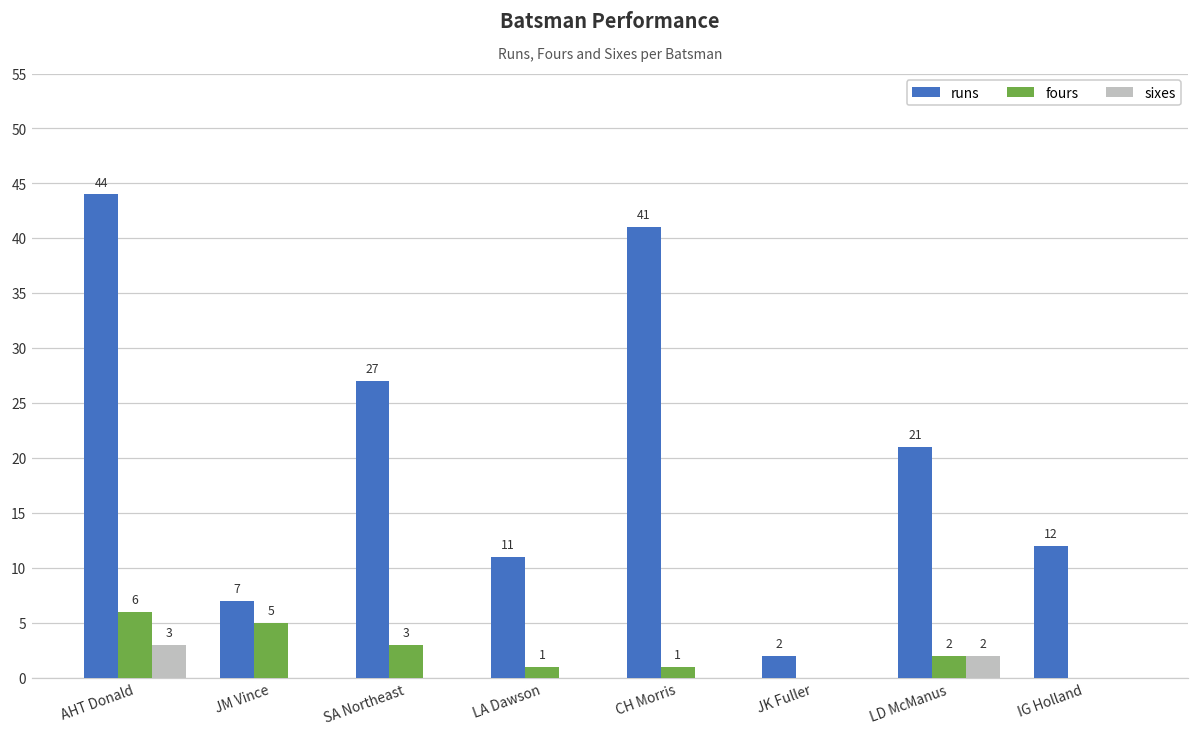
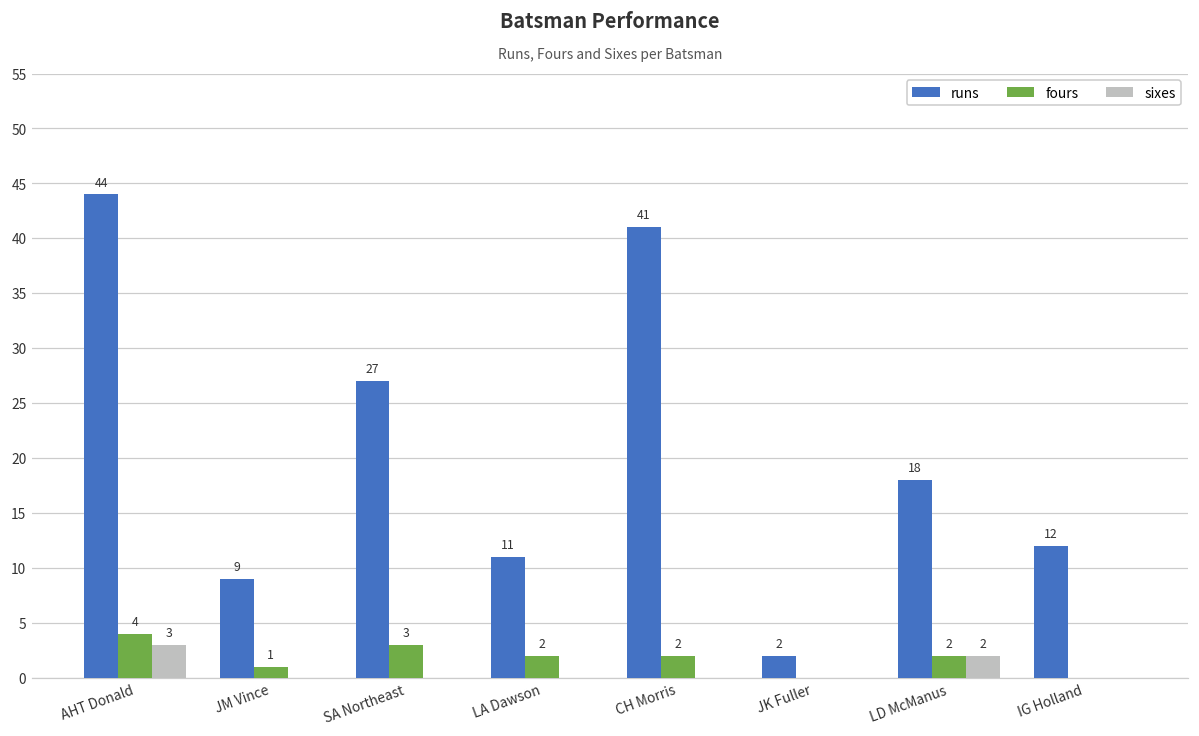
  {
    "runs": {
      "AHT Donald": 44,
-     "JM Vince": 7,
+     "JM Vince": 9,
      "SA Northeast": 27,
      "LA Dawson": 11,
      "CH Morris": 41,
      "JK Fuller": 2,
-     "LD McManus": 21,
+     "LD McManus": 18,
      "IG Holland": 12
    },
    "fours": {
-     "AHT Donald": 6,
-     "JM Vince": 5,
+     "AHT Donald": 4,
+     "JM Vince": 1,
      "SA Northeast": 3,
-     "LA Dawson": 1,
-     "CH Morris": 1,
+     "LA Dawson": 2,
+     "CH Morris": 2,
      "LD McManus": 2
    },
    "sixes": {
      "AHT Donald": 3,
      "LD McManus": 2
    }
  }
